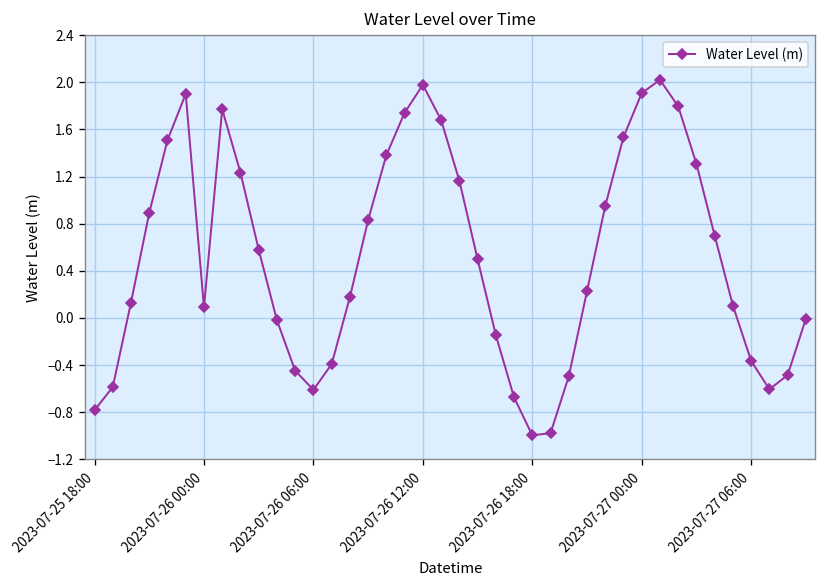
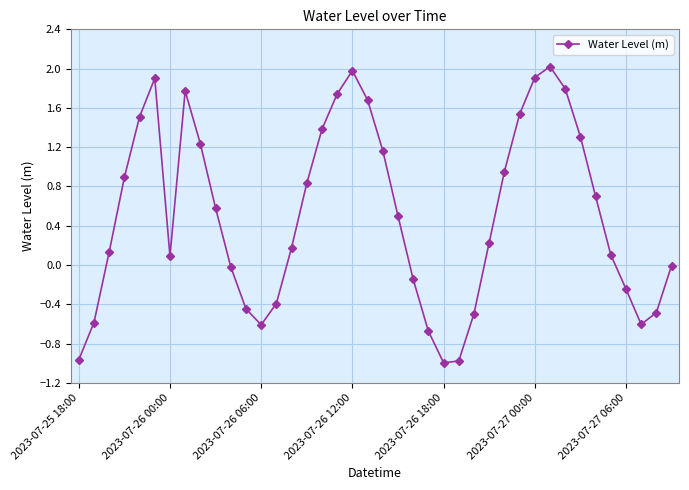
  {
-   "2023-07-25 18:00": -0.8,
+   "2023-07-25 18:00": -1.0,
    "2023-07-26 00:00": 0.1,
    "2023-07-26 06:00": -0.6,
    "2023-07-26 12:00": 2.0,
    "2023-07-26 18:00": -1.0,
    "2023-07-27 00:00": 1.9,
-   "2023-07-27 06:00": -0.4
+   "2023-07-27 06:00": -0.2
  }
